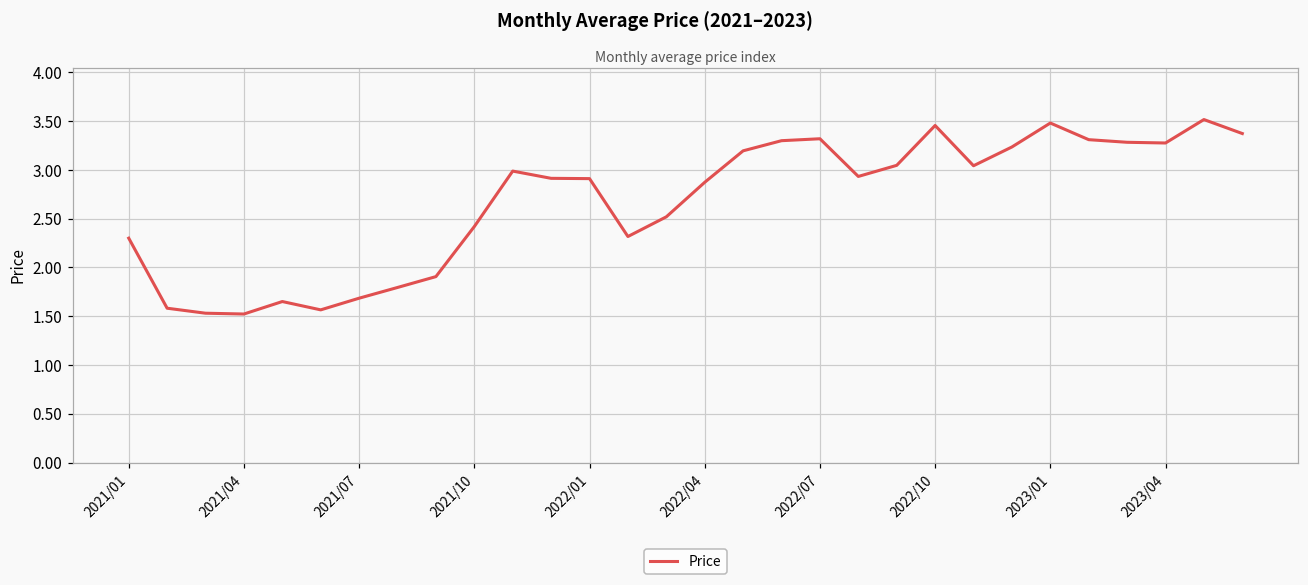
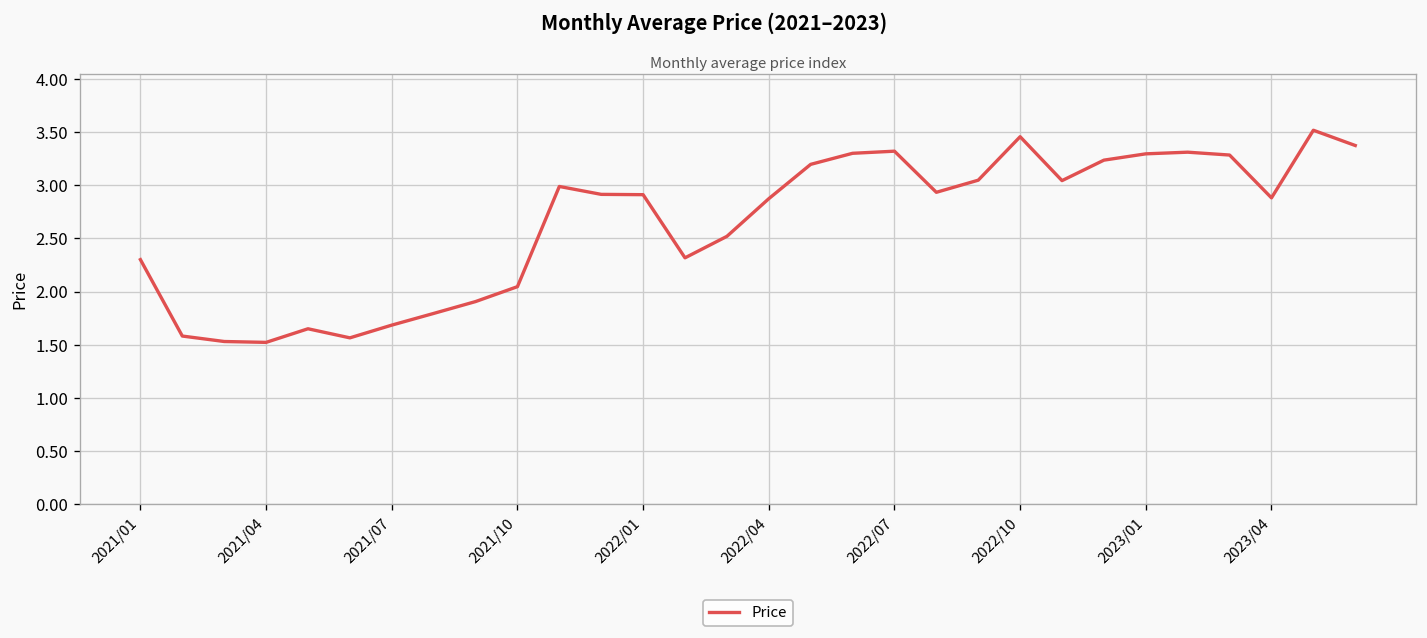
  {
    "2021/01": 2.3,
    "2021/04": 1.5,
    "2021/07": 1.7,
-   "2021/10": 2.4,
+   "2021/10": 2.0,
    "2022/01": 2.9,
    "2022/04": 2.9,
    "2022/07": 3.3,
    "2022/10": 3.5,
-   "2023/01": 3.5,
-   "2023/04": 3.3
+   "2023/01": 3.3,
+   "2023/04": 2.9
  }
